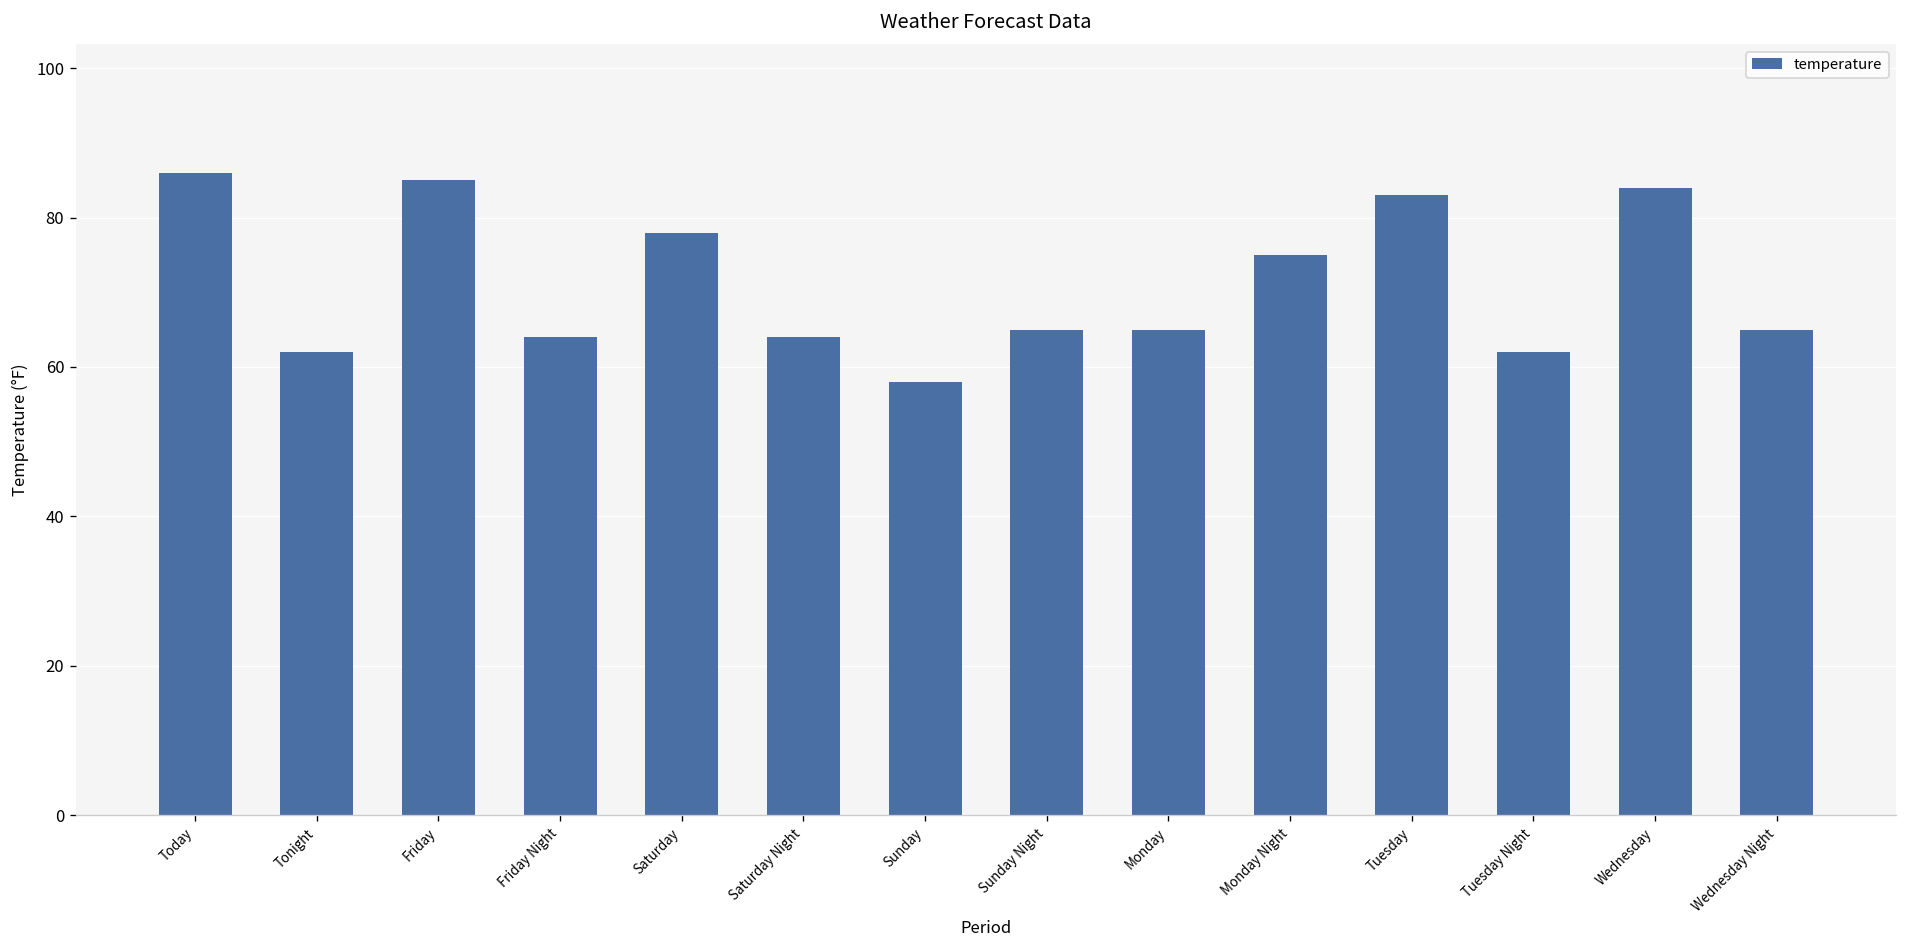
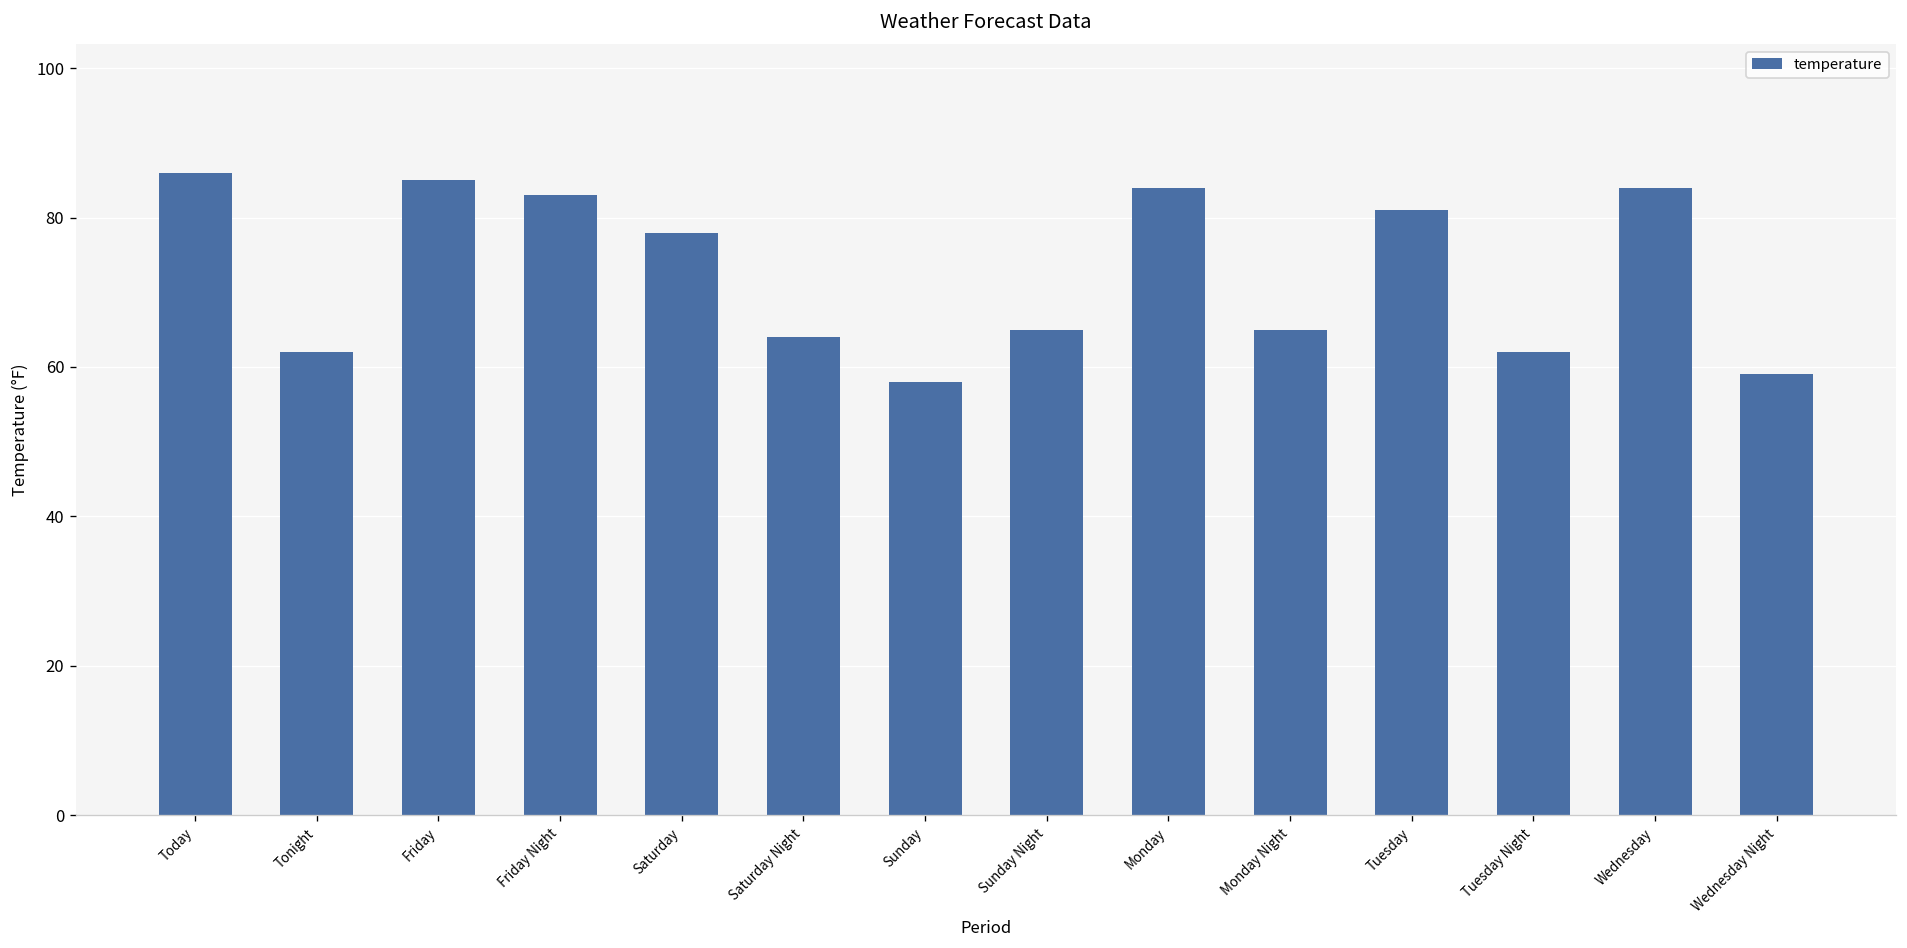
  {
    "Today": 86,
    "Tonight": 62,
    "Friday": 85,
-   "Friday Night": 64,
+   "Friday Night": 83,
    "Saturday": 78,
    "Saturday Night": 64,
    "Sunday": 58,
    "Sunday Night": 65,
-   "Monday": 65,
-   "Monday Night": 75,
-   "Tuesday": 83,
+   "Monday": 84,
+   "Monday Night": 65,
+   "Tuesday": 81,
    "Tuesday Night": 62,
    "Wednesday": 84,
-   "Wednesday Night": 65
+   "Wednesday Night": 59
  }
